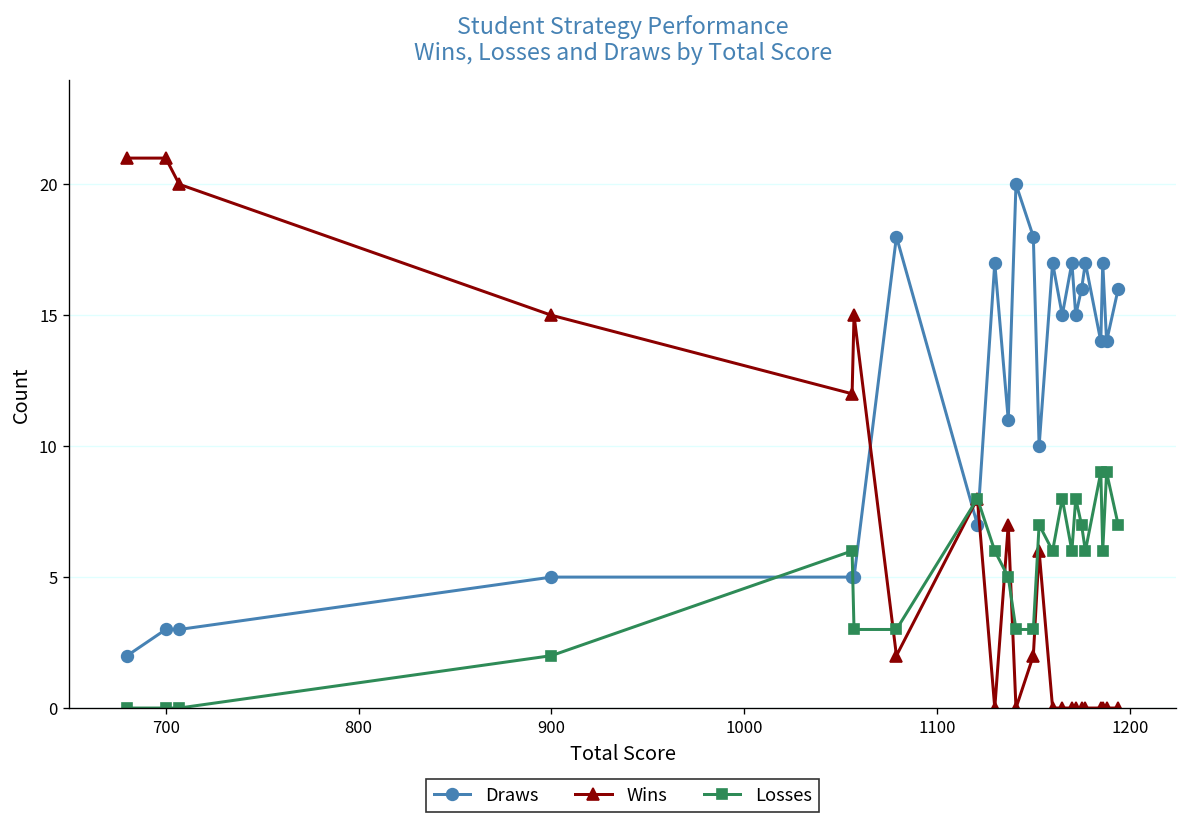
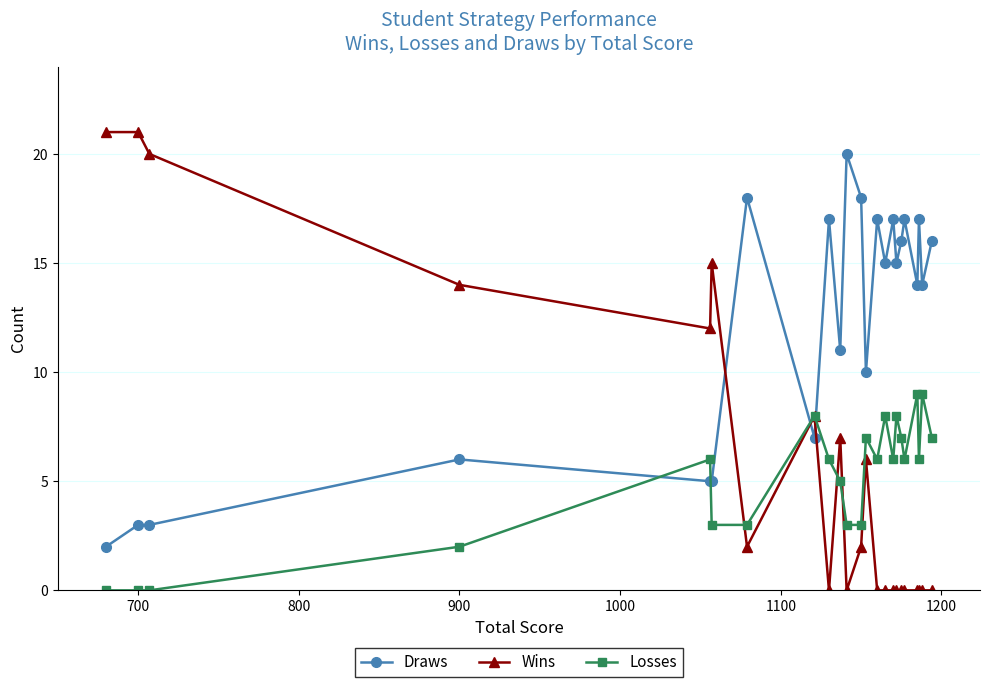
  {
    "Draws": {
      "700": 3,
-     "900": 5
+     "900": 6
    },
    "Wins": {
      "700": 21,
-     "900": 15
+     "900": 14
    },
    "Losses": {
      "700": 0,
      "900": 2
    }
  }
